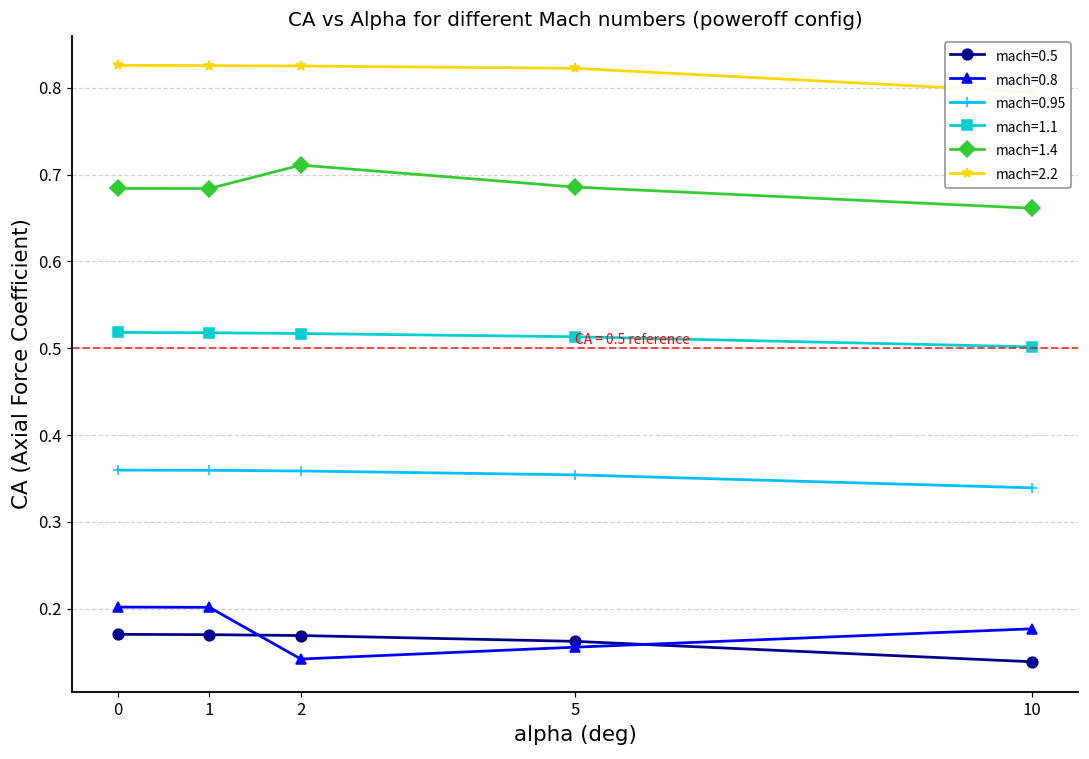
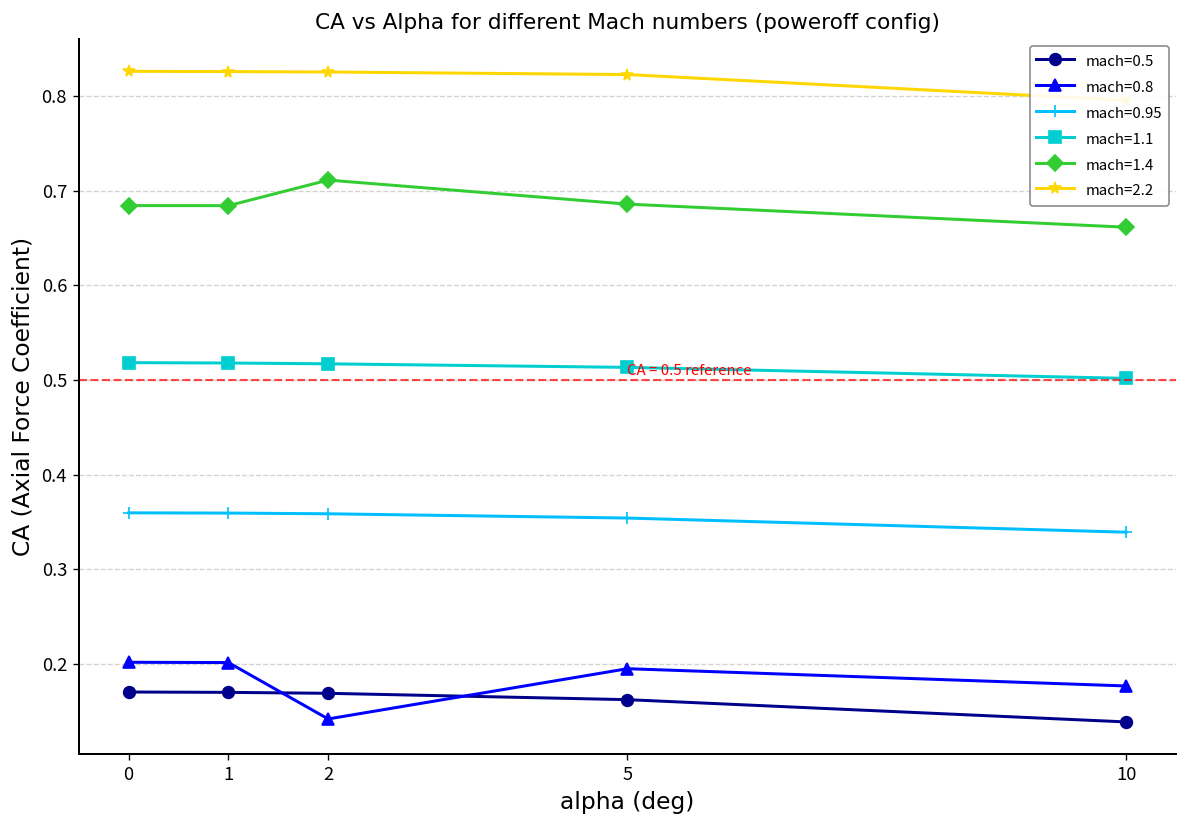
  {
    "mach=0.5": {
      "0": 0.17,
      "1": 0.17,
      "2": 0.17,
      "5": 0.16,
      "10": 0.14
    },
    "mach=0.8": {
      "0": 0.20,
      "1": 0.20,
      "2": 0.14,
-     "5": 0.16,
+     "5": 0.20,
      "10": 0.18
    },
    "mach=1.4": {
      "0": 0.68,
      "1": 0.68,
      "2": 0.71,
      "5": 0.69,
      "10": 0.66
    },
    "mach=2.2": {
      "0": 0.83,
      "1": 0.83,
      "2": 0.83,
      "5": 0.82
    }
  }
